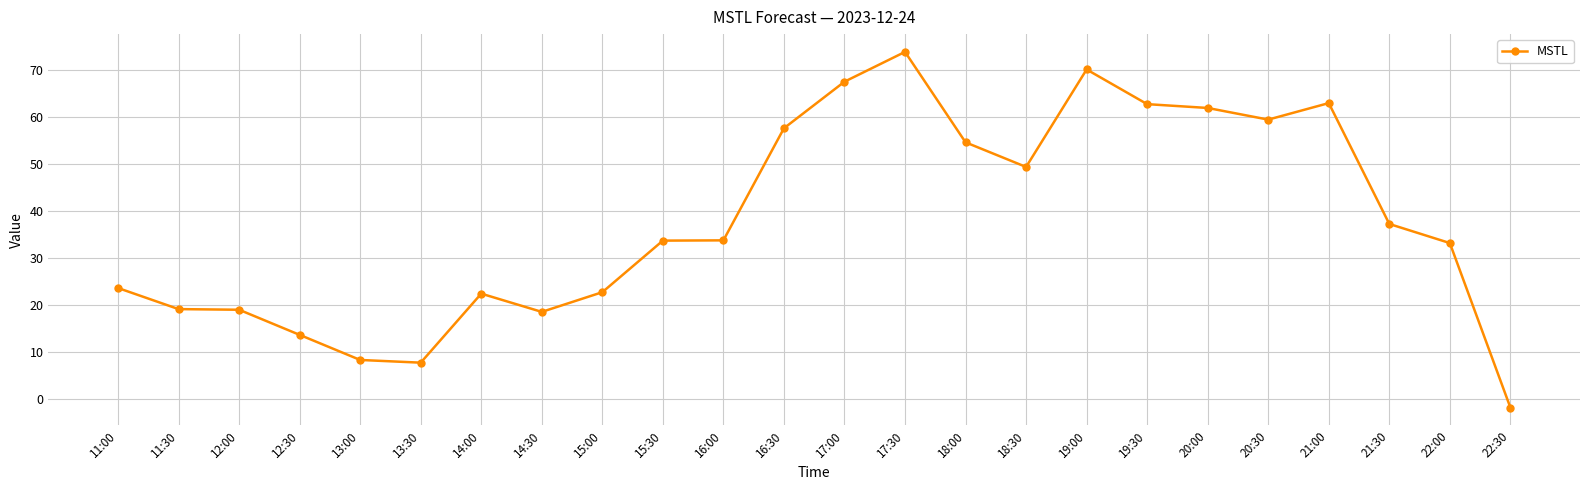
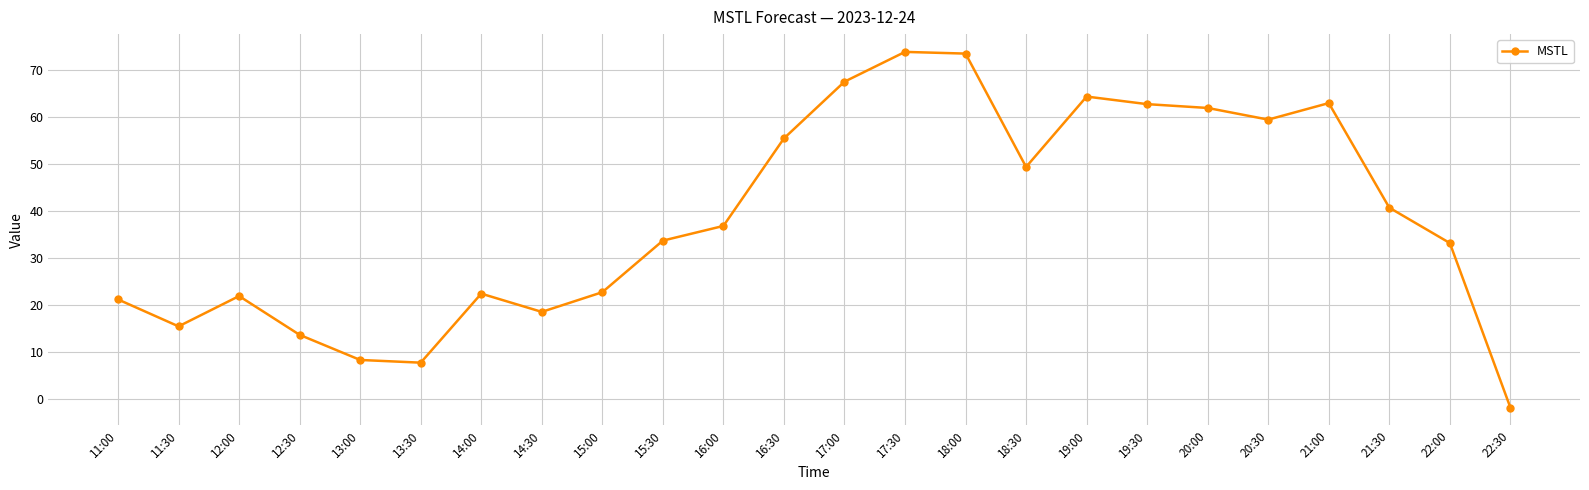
  {
-   "11:00": 24,
-   "11:30": 19,
-   "12:00": 19,
+   "11:00": 21,
+   "11:30": 16,
+   "12:00": 22,
    "12:30": 14,
    "13:00": 8,
    "13:30": 8,
    "14:00": 22,
    "14:30": 19,
    "15:00": 23,
    "15:30": 34,
-   "16:00": 34,
-   "16:30": 58,
+   "16:00": 37,
+   "16:30": 55,
    "17:00": 67,
    "17:30": 74,
-   "18:00": 55,
+   "18:00": 73,
    "18:30": 49,
-   "19:00": 70,
+   "19:00": 64,
    "19:30": 63,
    "20:00": 62,
    "20:30": 59,
    "21:00": 63,
-   "21:30": 37,
+   "21:30": 41,
    "22:00": 33,
    "22:30": -2
  }
